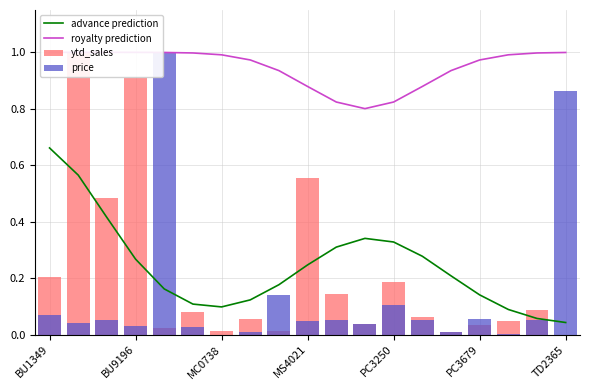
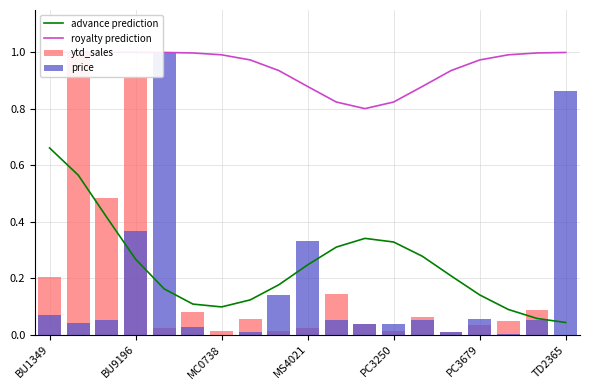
  {
    "ytd_sales": {
      "BU1349": 0.20,
      "BU9196": 0.91,
      "MC0738": 0.01,
-     "MS4021": 0.56,
-     "PC3250": 0.19,
+     "MS4021": 0.02,
+     "PC3250": 0.01,
      "TD2365": 0.00
    },
    "advance prediction": {
      "BU1349": 0.66,
      "BU9196": 0.27,
      "MC0738": 0.10,
      "MS4021": 0.25,
      "PC3250": 0.33,
      "PC3679": 0.14,
      "TD2365": 0.04
    },
    "price": {
-     "BU9196": 0.03,
+     "BU9196": 0.37,
      "MC0738": 0.00,
-     "MS4021": 0.05,
-     "PC3250": 0.10,
+     "MS4021": 0.33,
+     "PC3250": 0.04,
      "PC3679": 0.05,
      "TD2365": 0.86
    },
    "royalty prediction": {
      "MC0738": 0.99,
      "MS4021": 0.88,
      "PC3250": 0.82,
      "PC3679": 0.97,
      "TD2365": 1.00
    }
  }
